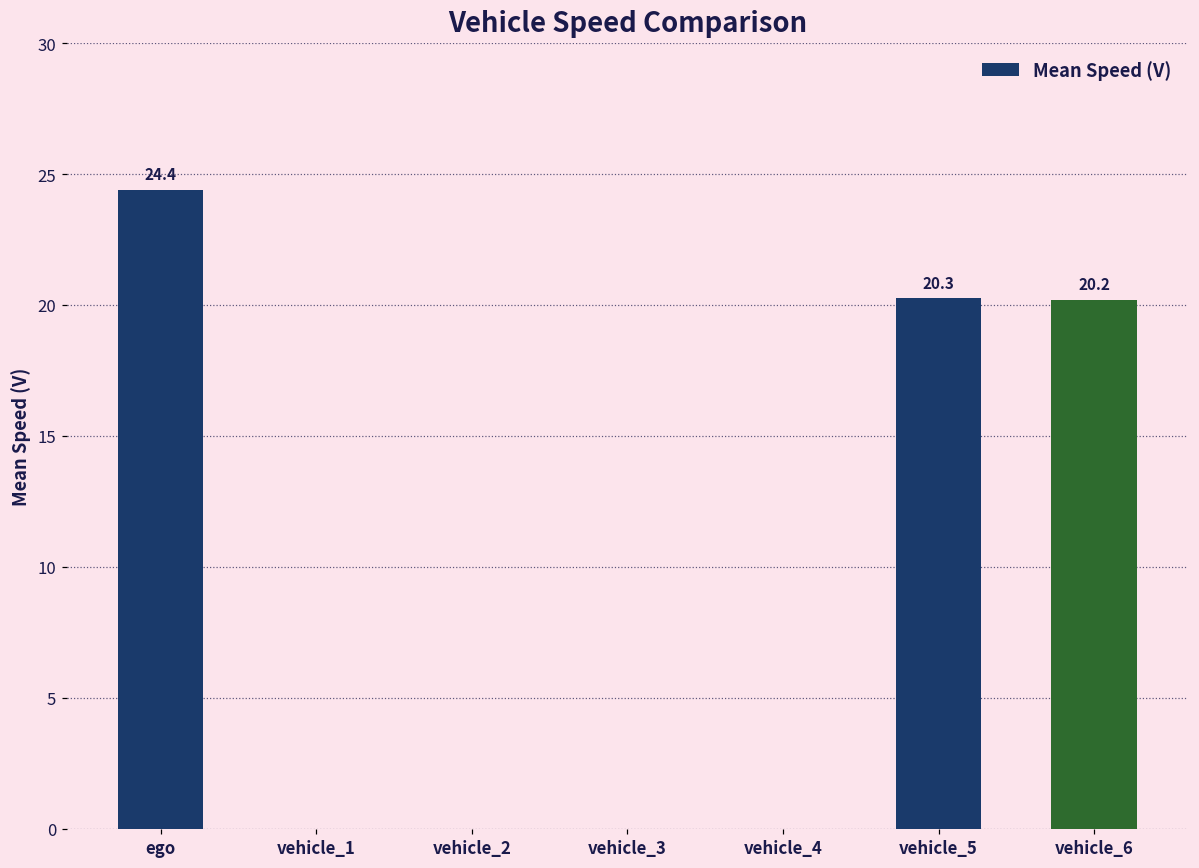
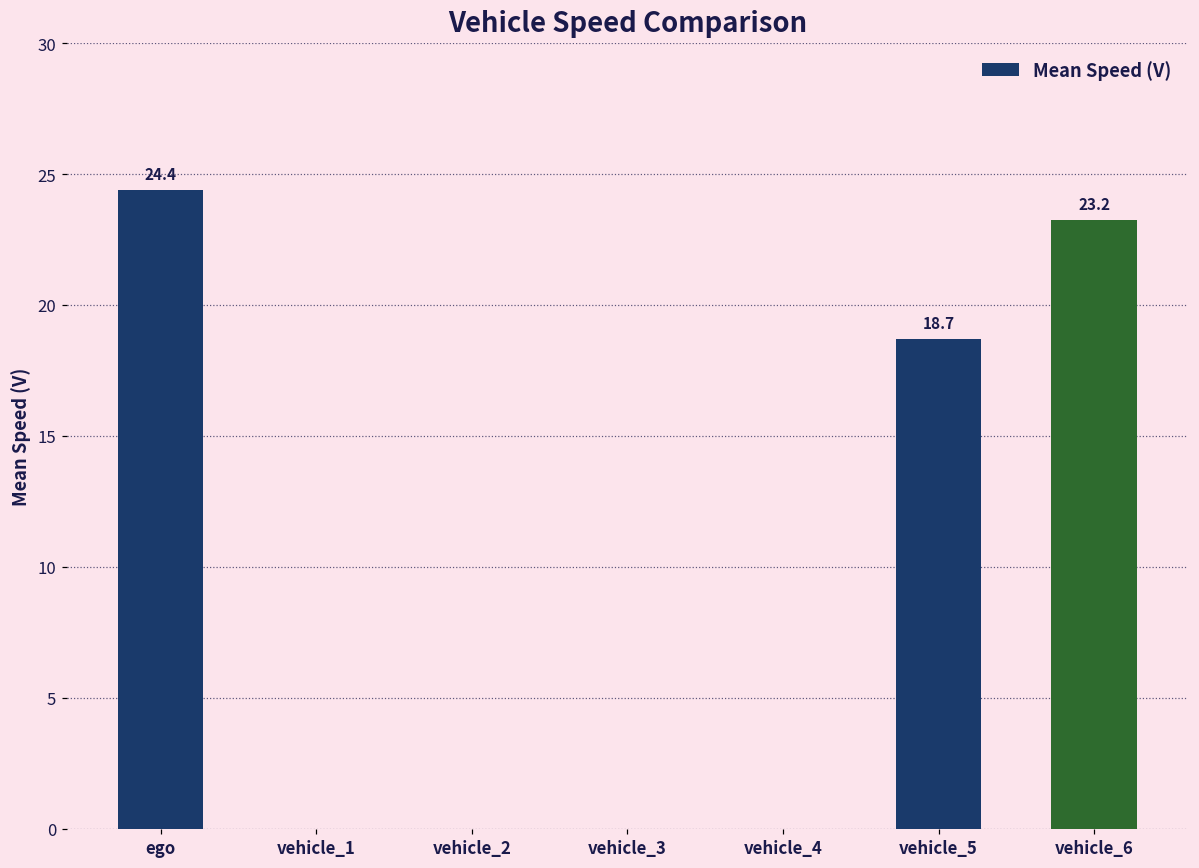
  {
    "ego": 24.4,
-   "vehicle_5": 20.3,
-   "vehicle_6": 20.2
+   "vehicle_5": 18.7,
+   "vehicle_6": 23.2
  }
